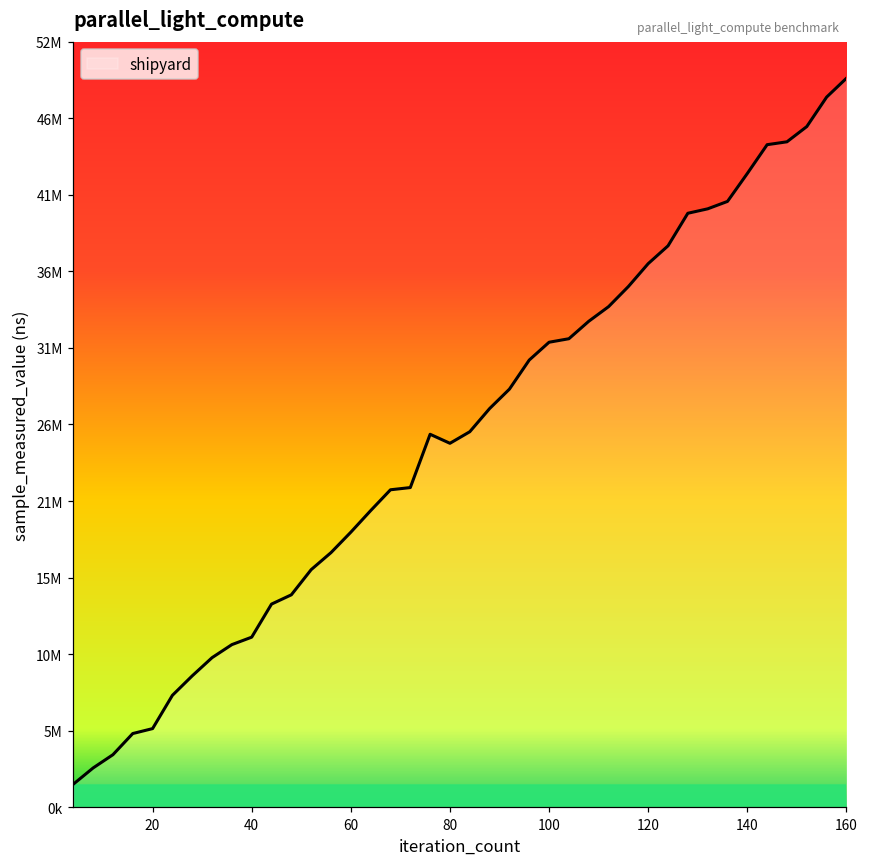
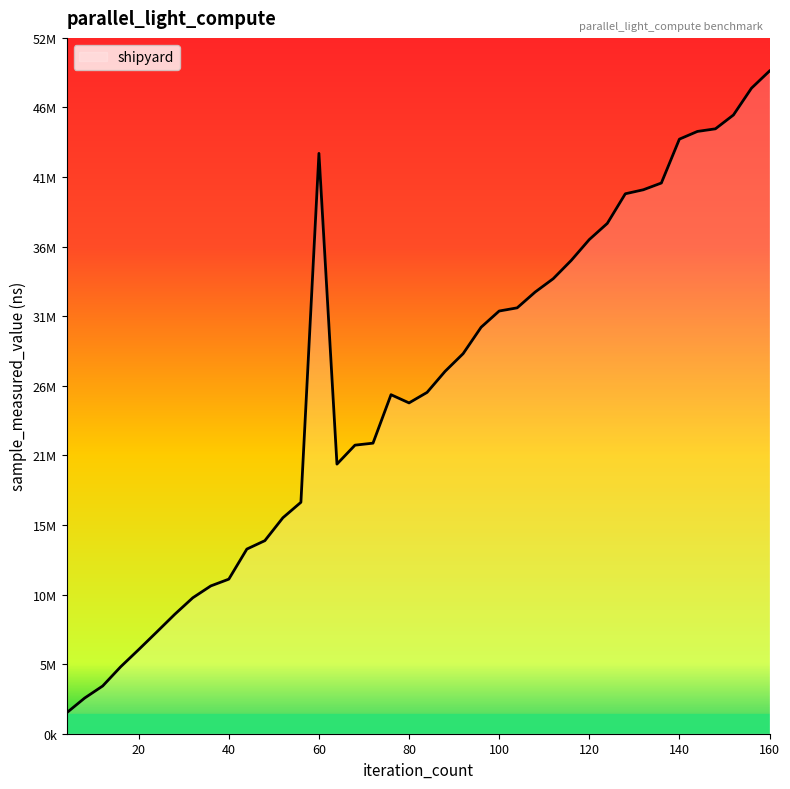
  {
-   "20": 5300000,
+   "20": 6200000,
    "40": 11500000,
-   "60": 18600000,
+   "60": 43100000,
    "80": 24600000,
    "100": 31400000,
    "120": 36700000,
-   "140": 42800000,
+   "140": 44100000,
    "160": 49200000
  }
